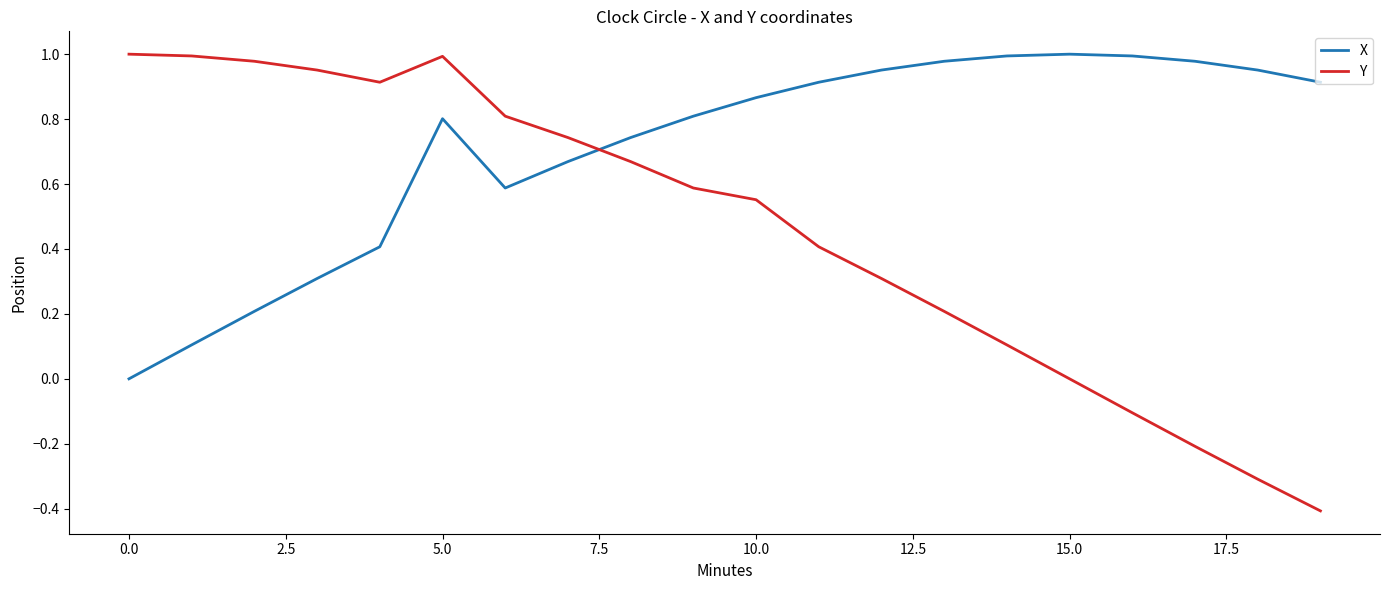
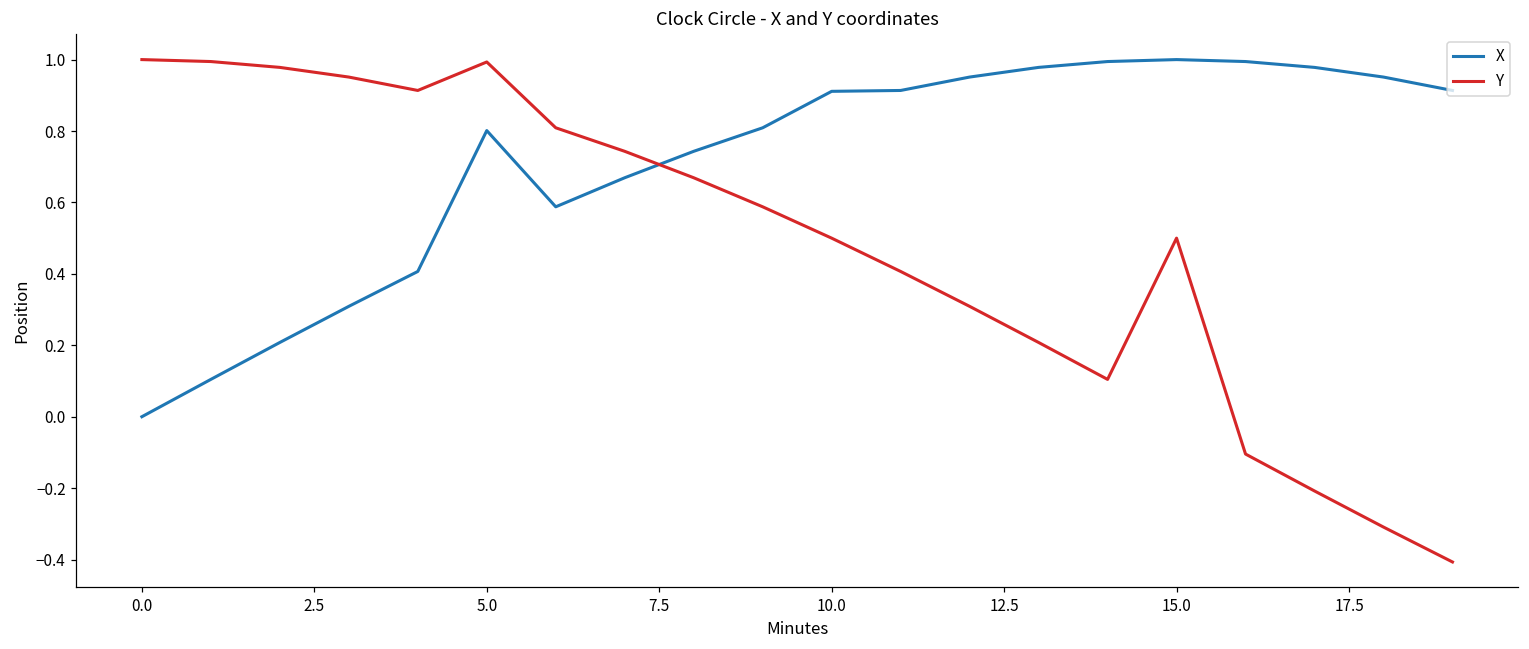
  {
    "X": {
      "0.0": 0.00,
      "5.0": 0.80,
-     "10.0": 0.87,
+     "10.0": 0.91,
      "15.0": 1.00
    },
    "Y": {
      "0.0": 1.00,
      "5.0": 0.99,
-     "10.0": 0.55,
-     "15.0": 0.0
+     "10.0": 0.50,
+     "15.0": 0.5
    }
  }
